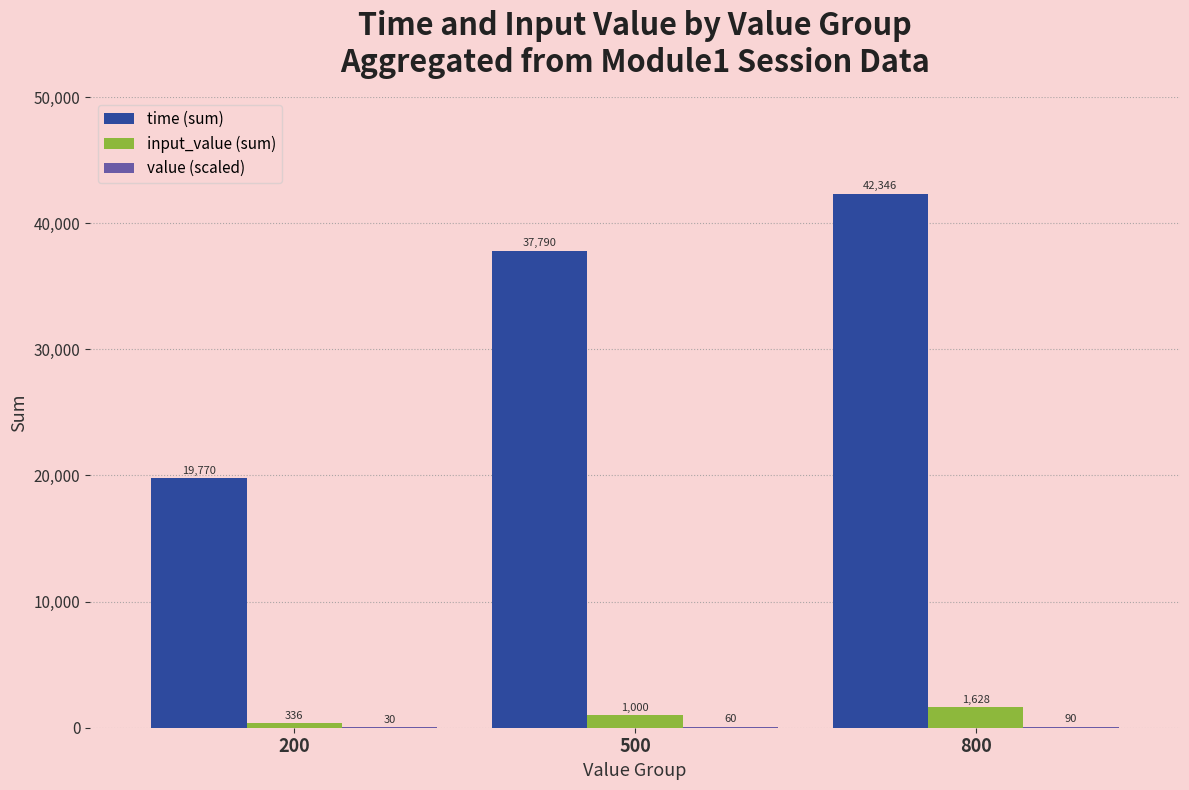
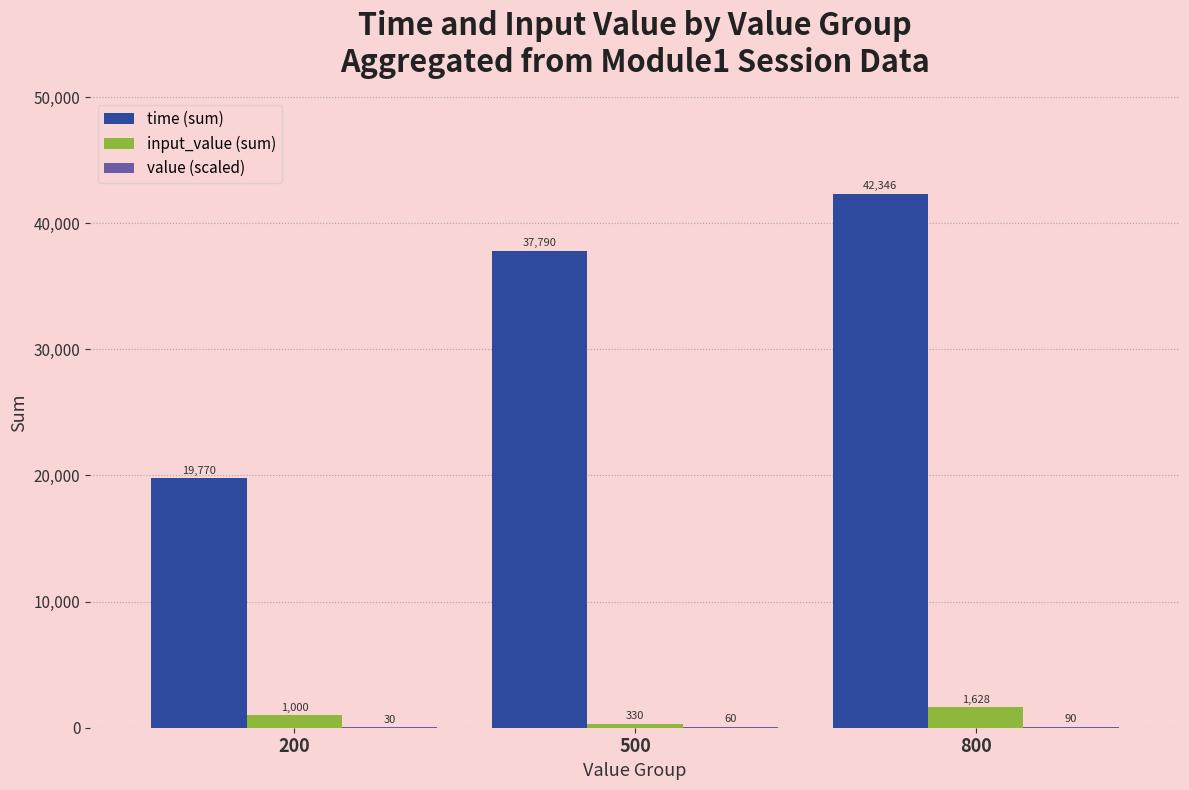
  {
    "time (sum)": {
      "200": "19,770",
      "500": "37,790",
      "800": "42,346"
    },
    "input_value (sum)": {
-     "200": "336",
-     "500": "1,000",
+     "200": "1,000",
+     "500": "330",
      "800": "1,628"
    },
    "value (scaled)": {
      "200": "30",
      "500": "60",
      "800": "90"
    }
  }
